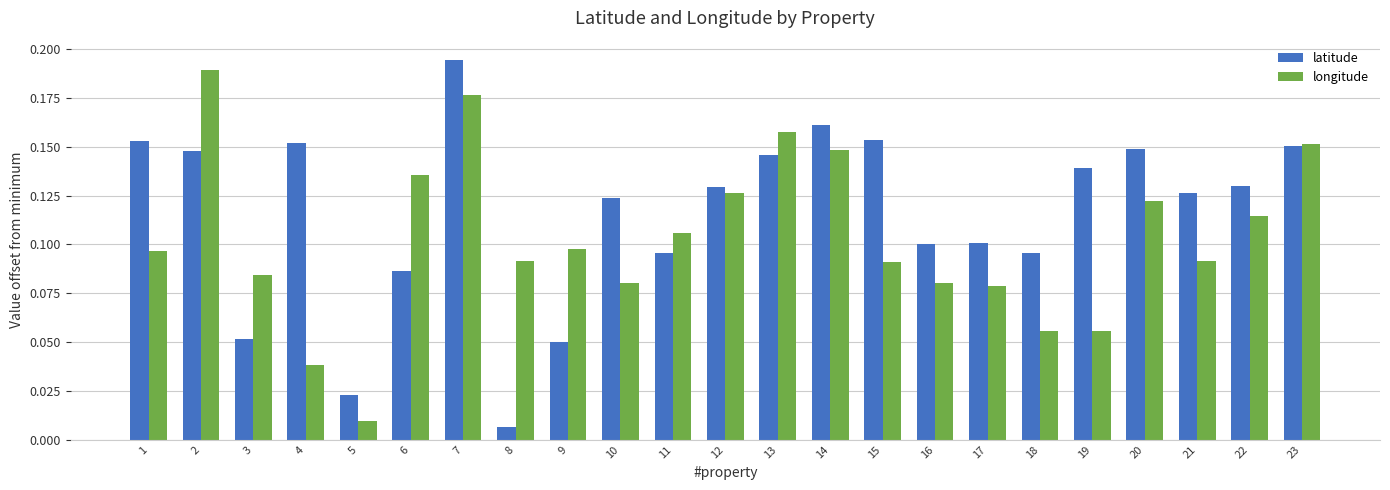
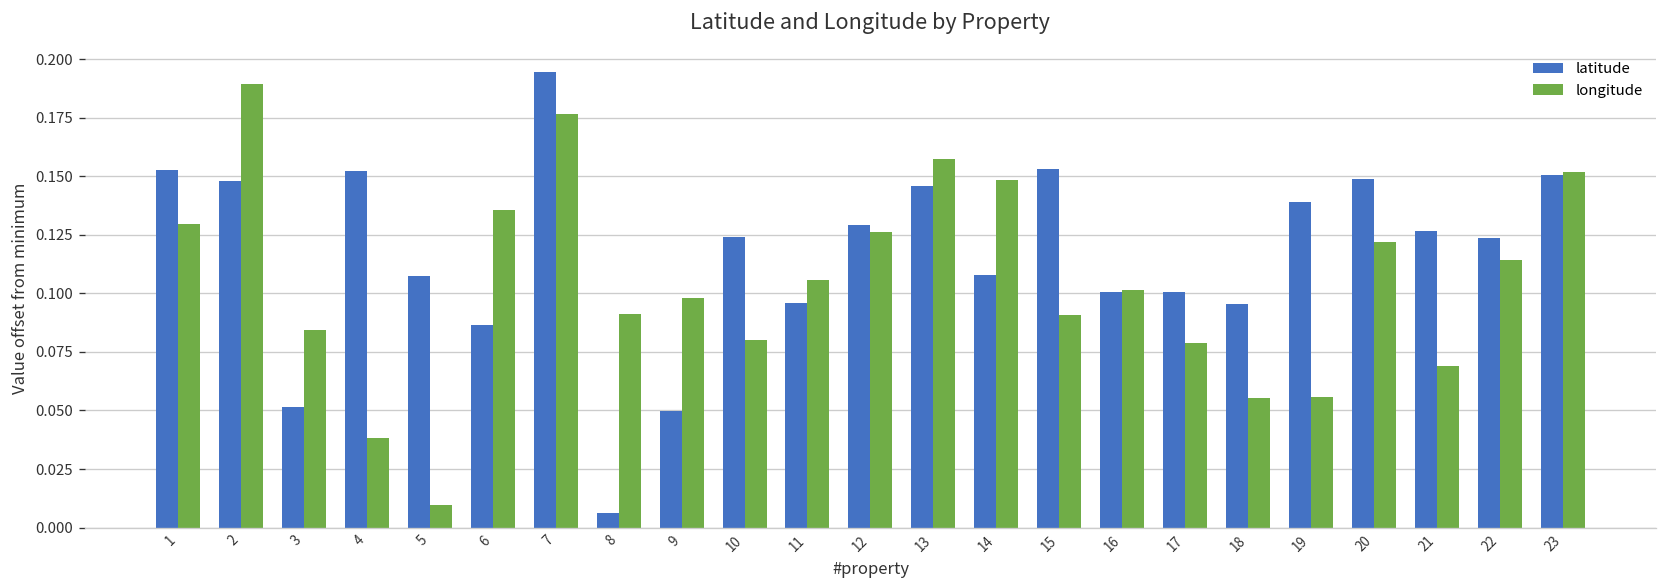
  {
    "latitude": {
      "1": 0.153,
      "2": 0.148,
      "3": 0.051,
      "4": 0.152,
-     "5": 0.023,
+     "5": 0.107,
      "6": 0.086,
      "7": 0.195,
      "8": 0.006,
      "9": 0.050,
      "10": 0.124,
      "11": 0.096,
      "12": 0.129,
      "13": 0.146,
-     "14": 0.161,
+     "14": 0.108,
      "15": 0.153,
      "16": 0.100,
      "17": 0.101,
      "18": 0.095,
      "19": 0.139,
      "20": 0.149,
      "21": 0.127,
-     "22": 0.130,
+     "22": 0.124,
      "23": 0.151
    },
    "longitude": {
-     "1": 0.097,
+     "1": 0.130,
      "2": 0.189,
      "3": 0.084,
      "4": 0.038,
      "5": 0.010,
      "6": 0.136,
      "7": 0.176,
      "8": 0.091,
      "9": 0.098,
      "10": 0.080,
      "11": 0.106,
      "12": 0.126,
      "13": 0.157,
      "14": 0.148,
      "15": 0.091,
-     "16": 0.080,
+     "16": 0.102,
      "17": 0.079,
      "18": 0.056,
      "19": 0.056,
      "20": 0.122,
-     "21": 0.091,
+     "21": 0.069,
      "22": 0.114,
      "23": 0.152
    }
  }
